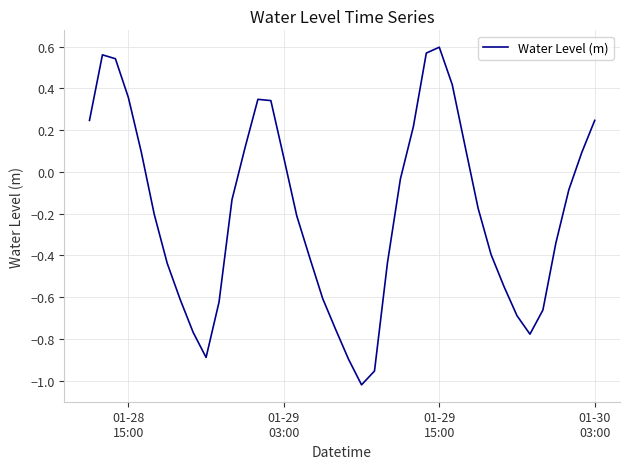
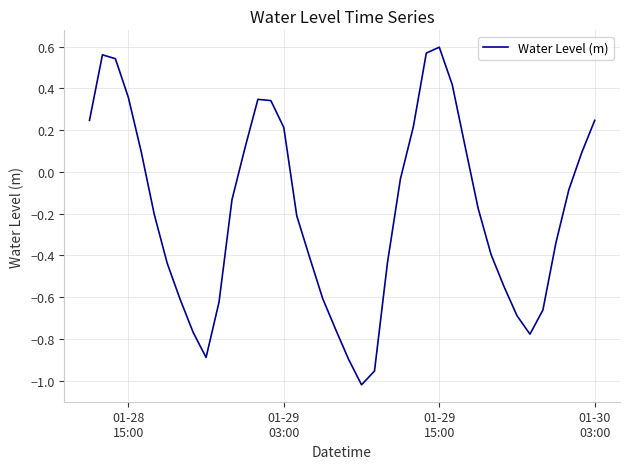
  {
    "01-28 15:00": 0.36,
-   "01-29 03:00": 0.07,
+   "01-29 03:00": 0.21,
    "01-29 15:00": 0.60,
    "01-30 03:00": 0.25
  }
